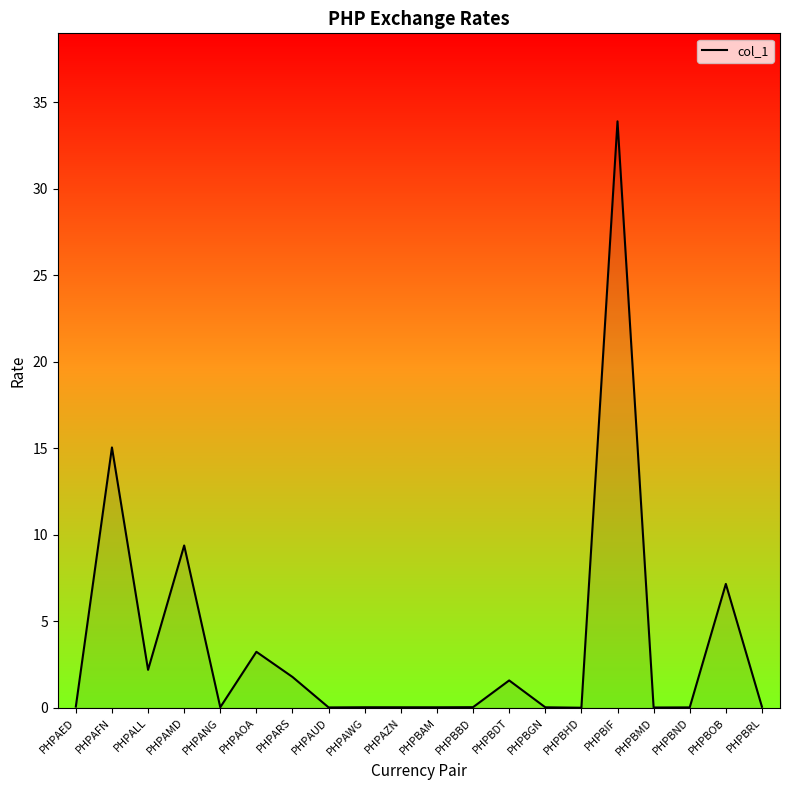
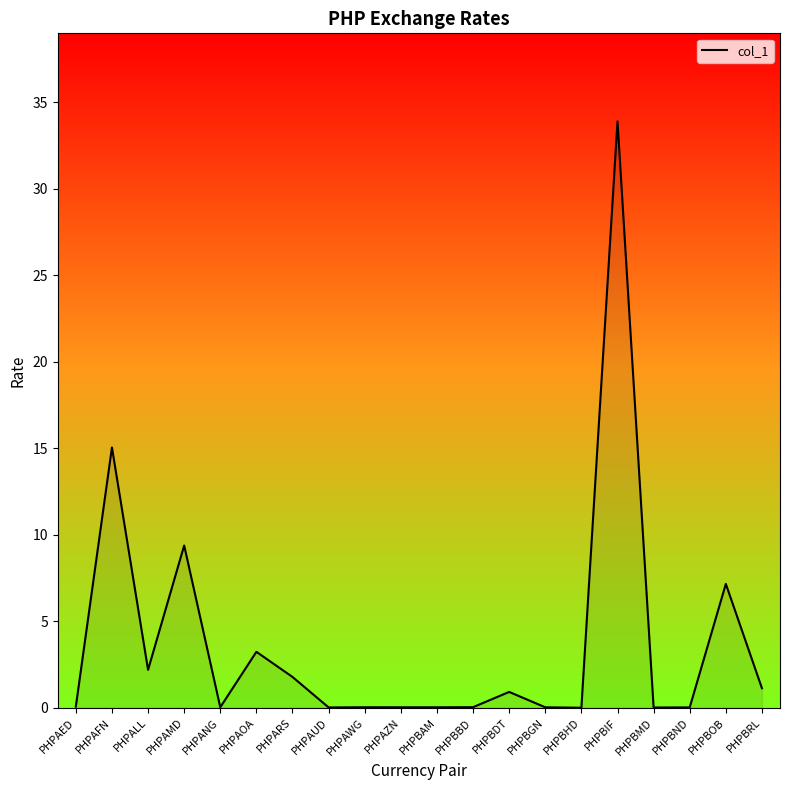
  {
    "PHPAED": 0.1,
    "PHPAFN": 15.0,
    "PHPALL": 2.2,
    "PHPAMD": 9.4,
    "PHPANG": 0.0,
    "PHPAOA": 3.2,
    "PHPARS": 1.8,
    "PHPAUD": 0.0,
    "PHPAWG": 0.0,
    "PHPAZN": 0.0,
    "PHPBAM": 0.0,
    "PHPBBD": 0.0,
-   "PHPBDT": 1.6,
+   "PHPBDT": 0.9,
    "PHPBGN": 0.0,
    "PHPBHD": 0.0,
    "PHPBIF": 33.9,
    "PHPBMD": 0.0,
    "PHPBND": 0.0,
    "PHPBOB": 7.2,
-   "PHPBRL": 0.1
+   "PHPBRL": 1.1
  }
